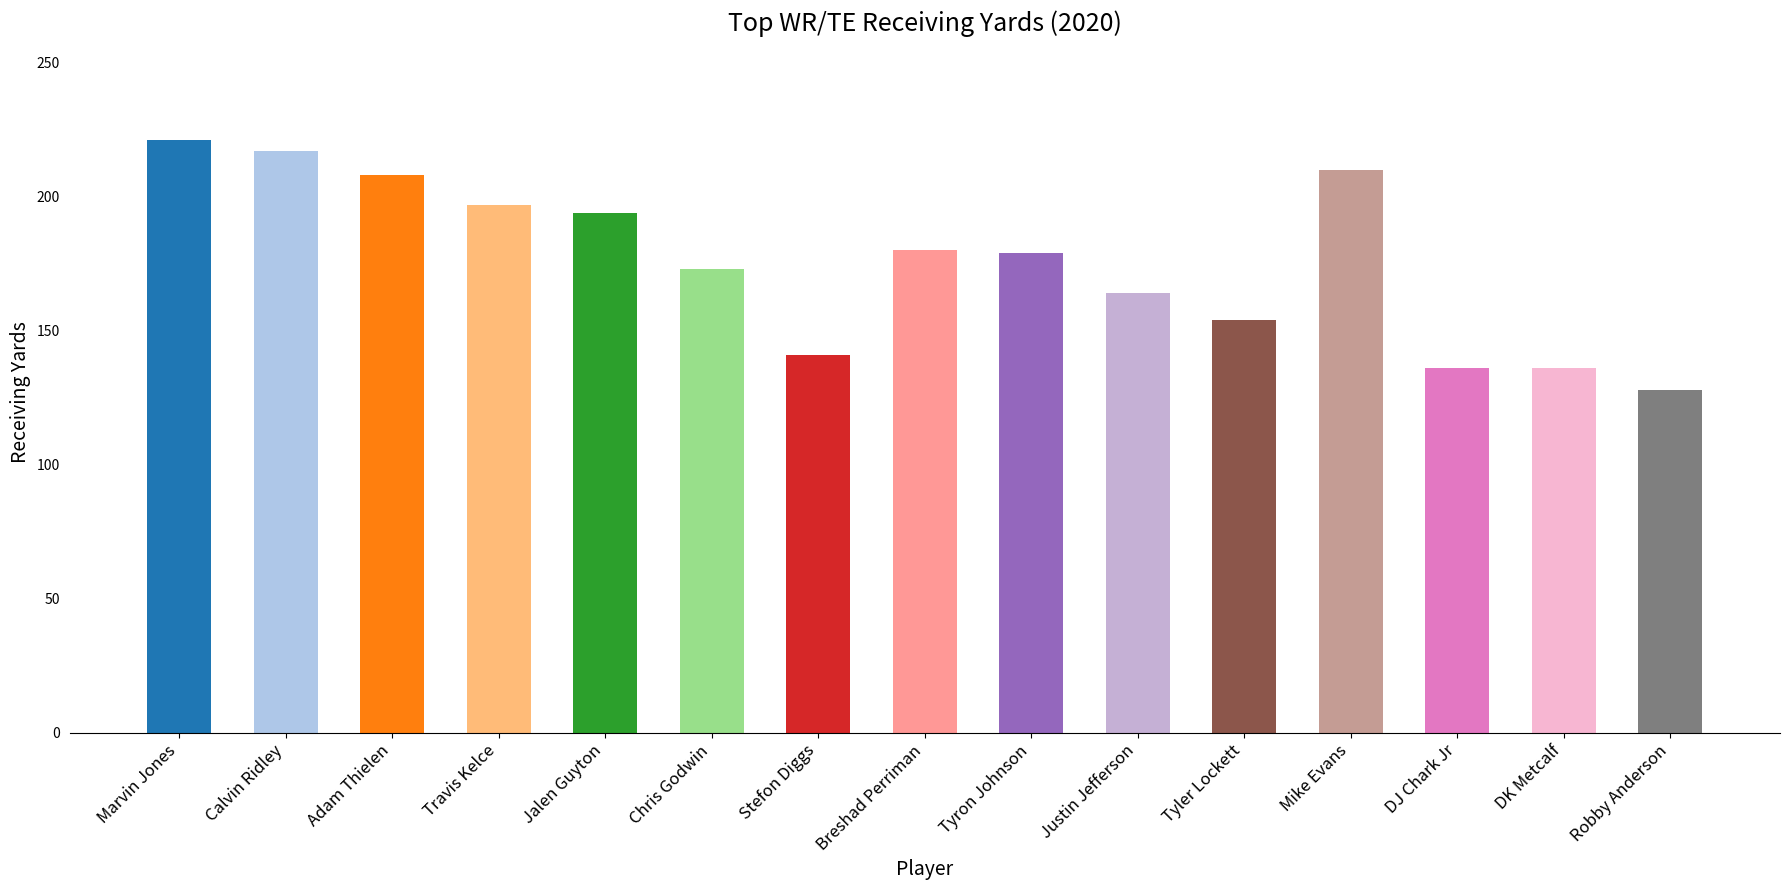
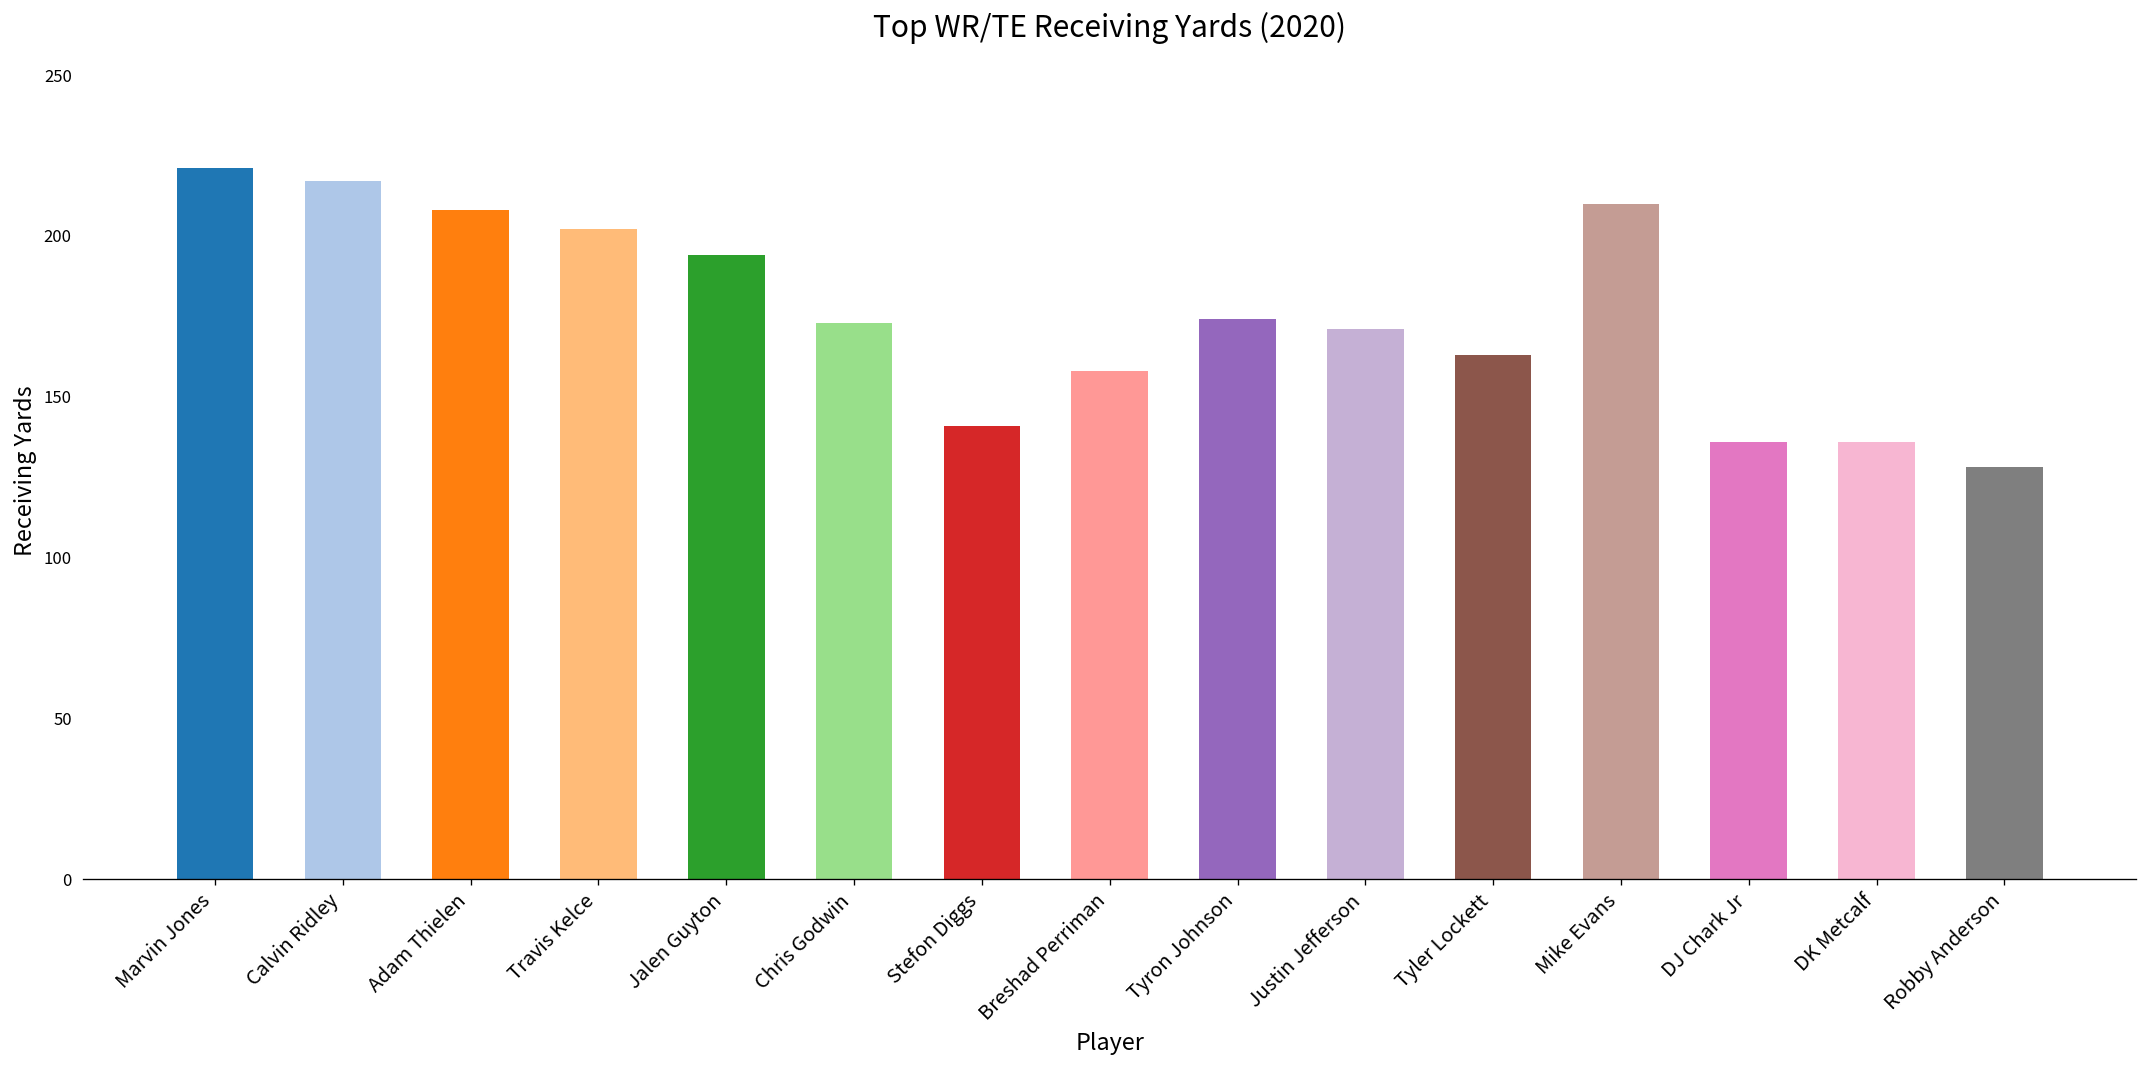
  {
    "Marvin Jones": 221,
    "Calvin Ridley": 217,
    "Adam Thielen": 208,
-   "Travis Kelce": 197,
+   "Travis Kelce": 202,
    "Jalen Guyton": 194,
    "Chris Godwin": 173,
    "Stefon Diggs": 141,
-   "Breshad Perriman": 180,
-   "Tyron Johnson": 179,
-   "Justin Jefferson": 164,
-   "Tyler Lockett": 154,
+   "Breshad Perriman": 158,
+   "Tyron Johnson": 174,
+   "Justin Jefferson": 171,
+   "Tyler Lockett": 163,
    "Mike Evans": 210,
    "DJ Chark Jr": 136,
    "DK Metcalf": 136,
    "Robby Anderson": 128
  }
